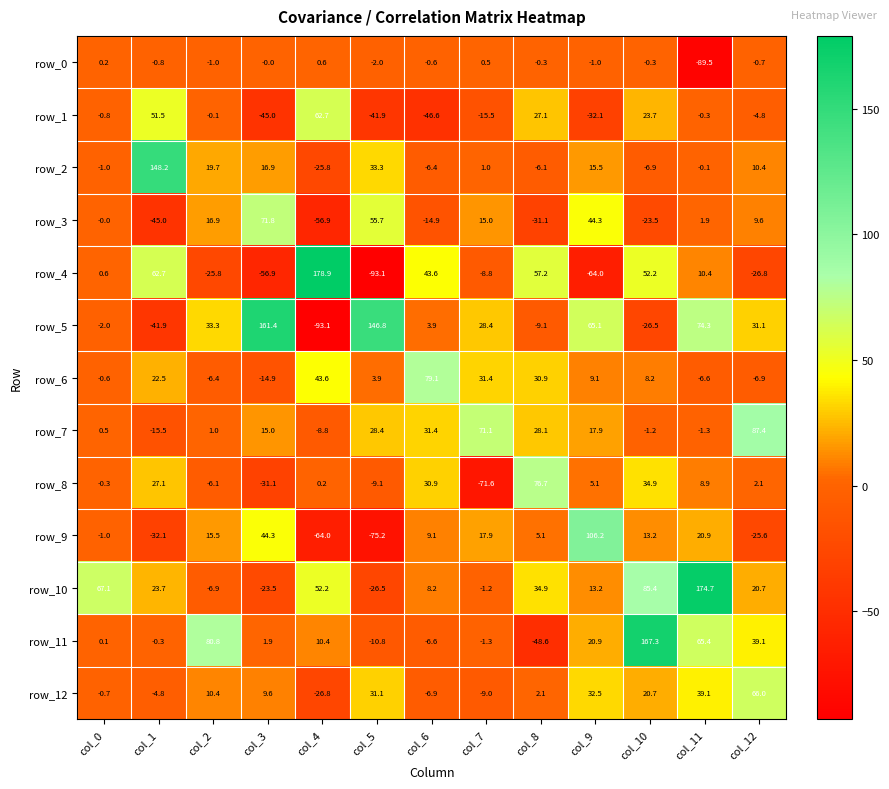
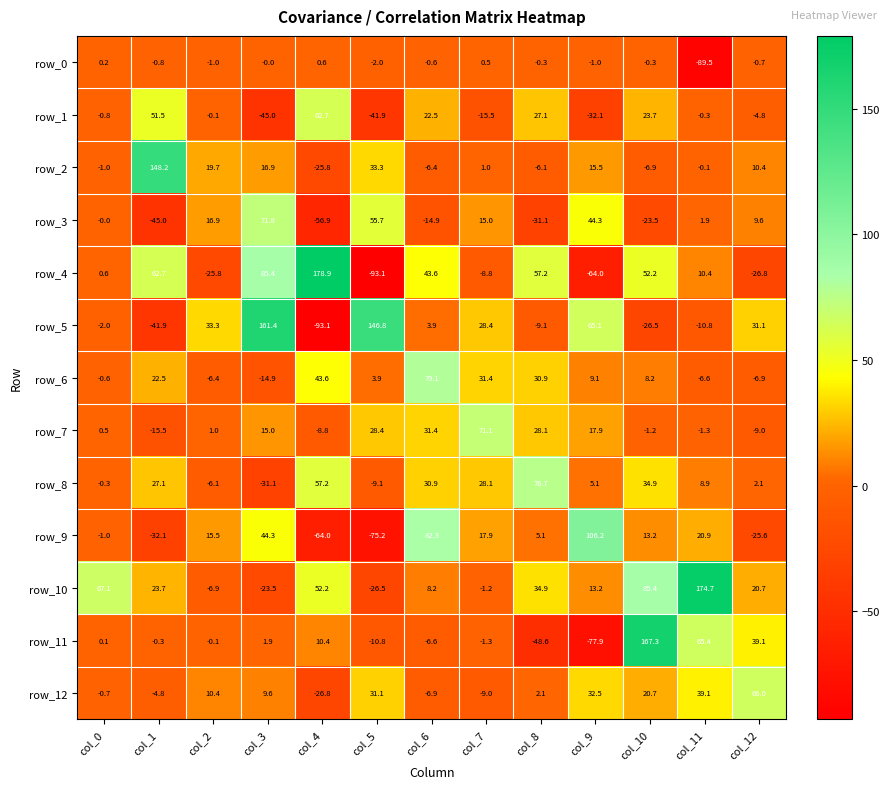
  {
    "row_0": {
      "col_0": 0.2,
      "col_1": -0.8,
      "col_2": -1.0,
      "col_3": -0.0,
      "col_4": 0.6,
      "col_5": -2.0,
      "col_6": -0.6,
      "col_7": 0.5,
      "col_8": -0.3,
      "col_9": -1.0,
      "col_10": -0.3,
      "col_11": -89.5,
      "col_12": -0.7
    },
    "row_1": {
      "col_0": -0.8,
      "col_1": 51.5,
      "col_2": -0.1,
      "col_3": -45.0,
      "col_4": 62.7,
      "col_5": -41.9,
-     "col_6": -46.6,
+     "col_6": 22.5,
      "col_7": -15.5,
      "col_8": 27.1,
      "col_9": -32.1,
      "col_10": 23.7,
      "col_11": -0.3,
      "col_12": -4.8
    },
    "row_2": {
      "col_0": -1.0,
      "col_1": 148.2,
      "col_2": 19.7,
      "col_3": 16.9,
      "col_4": -25.8,
      "col_5": 33.3,
      "col_6": -6.4,
      "col_7": 1.0,
      "col_8": -6.1,
      "col_9": 15.5,
      "col_10": -6.9,
      "col_11": -0.1,
      "col_12": 10.4
    },
    "row_3": {
      "col_0": -0.0,
      "col_1": -45.0,
      "col_2": 16.9,
      "col_3": 71.8,
      "col_4": -56.9,
      "col_5": 55.7,
      "col_6": -14.9,
      "col_7": 15.0,
      "col_8": -31.1,
      "col_9": 44.3,
      "col_10": -23.5,
      "col_11": 1.9,
      "col_12": 9.6
    },
    "row_4": {
      "col_0": 0.6,
      "col_1": 62.7,
      "col_2": -25.8,
-     "col_3": -56.9,
+     "col_3": 85.4,
      "col_4": 178.9,
      "col_5": -93.1,
      "col_6": 43.6,
      "col_7": -8.8,
      "col_8": 57.2,
      "col_9": -64.0,
      "col_10": 52.2,
      "col_11": 10.4,
      "col_12": -26.8
    },
    "row_5": {
      "col_0": -2.0,
      "col_1": -41.9,
      "col_2": 33.3,
      "col_3": 161.4,
      "col_4": -93.1,
      "col_5": 146.8,
      "col_6": 3.9,
      "col_7": 28.4,
      "col_8": -9.1,
      "col_9": 65.1,
      "col_10": -26.5,
-     "col_11": 74.3,
+     "col_11": -10.8,
      "col_12": 31.1
    },
    "row_6": {
      "col_0": -0.6,
      "col_1": 22.5,
      "col_2": -6.4,
      "col_3": -14.9,
      "col_4": 43.6,
      "col_5": 3.9,
      "col_6": 79.1,
      "col_7": 31.4,
      "col_8": 30.9,
      "col_9": 9.1,
      "col_10": 8.2,
      "col_11": -6.6,
      "col_12": -6.9
    },
    "row_7": {
      "col_0": 0.5,
      "col_1": -15.5,
      "col_2": 1.0,
      "col_3": 15.0,
      "col_4": -8.8,
      "col_5": 28.4,
      "col_6": 31.4,
      "col_7": 71.1,
      "col_8": 28.1,
      "col_9": 17.9,
      "col_10": -1.2,
      "col_11": -1.3,
-     "col_12": 87.4
+     "col_12": -9.0
    },
    "row_8": {
      "col_0": -0.3,
      "col_1": 27.1,
      "col_2": -6.1,
      "col_3": -31.1,
-     "col_4": 0.2,
+     "col_4": 57.2,
      "col_5": -9.1,
      "col_6": 30.9,
-     "col_7": -71.6,
+     "col_7": 28.1,
      "col_8": 76.7,
      "col_9": 5.1,
      "col_10": 34.9,
      "col_11": 8.9,
      "col_12": 2.1
    },
    "row_9": {
      "col_0": -1.0,
      "col_1": -32.1,
      "col_2": 15.5,
      "col_3": 44.3,
      "col_4": -64.0,
      "col_5": -75.2,
-     "col_6": 9.1,
+     "col_6": 82.3,
      "col_7": 17.9,
      "col_8": 5.1,
      "col_9": 106.2,
      "col_10": 13.2,
      "col_11": 20.9,
      "col_12": -25.6
    },
    "row_10": {
      "col_0": 67.1,
      "col_1": 23.7,
      "col_2": -6.9,
      "col_3": -23.5,
      "col_4": 52.2,
      "col_5": -26.5,
      "col_6": 8.2,
      "col_7": -1.2,
      "col_8": 34.9,
      "col_9": 13.2,
      "col_10": 85.4,
      "col_11": 174.7,
      "col_12": 20.7
    },
    "row_11": {
      "col_0": 0.1,
      "col_1": -0.3,
-     "col_2": 80.8,
+     "col_2": -0.1,
      "col_3": 1.9,
      "col_4": 10.4,
      "col_5": -10.8,
      "col_6": -6.6,
      "col_7": -1.3,
      "col_8": -48.6,
-     "col_9": 20.9,
+     "col_9": -77.9,
      "col_10": 167.3,
      "col_11": 65.4,
      "col_12": 39.1
    },
    "row_12": {
      "col_0": -0.7,
      "col_1": -4.8,
      "col_2": 10.4,
      "col_3": 9.6,
      "col_4": -26.8,
      "col_5": 31.1,
      "col_6": -6.9,
      "col_7": -9.0,
      "col_8": 2.1,
      "col_9": 32.5,
      "col_10": 20.7,
      "col_11": 39.1,
      "col_12": 66.0
    }
  }
